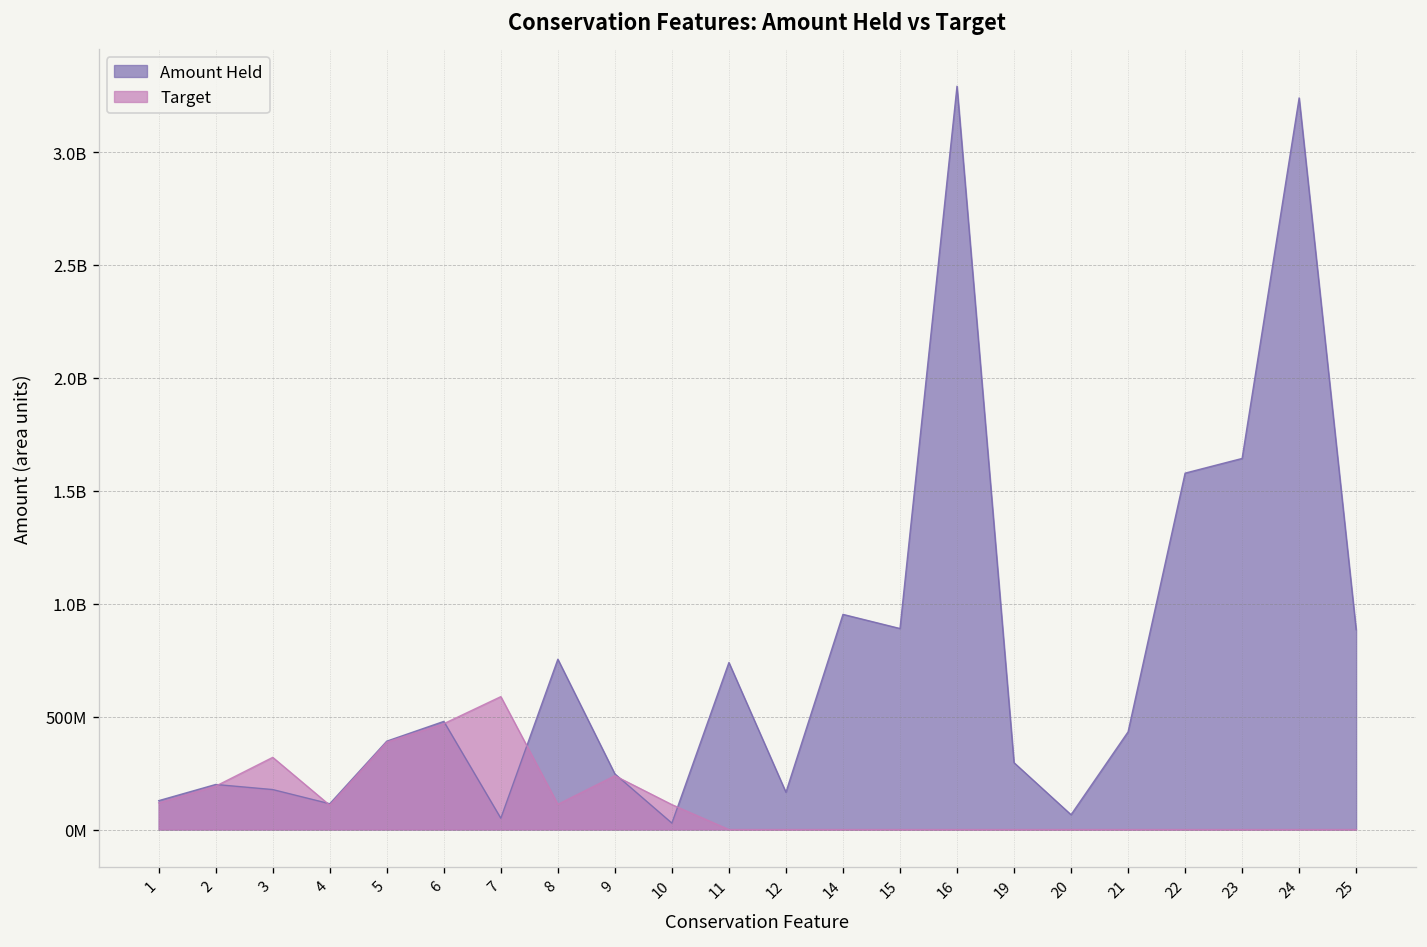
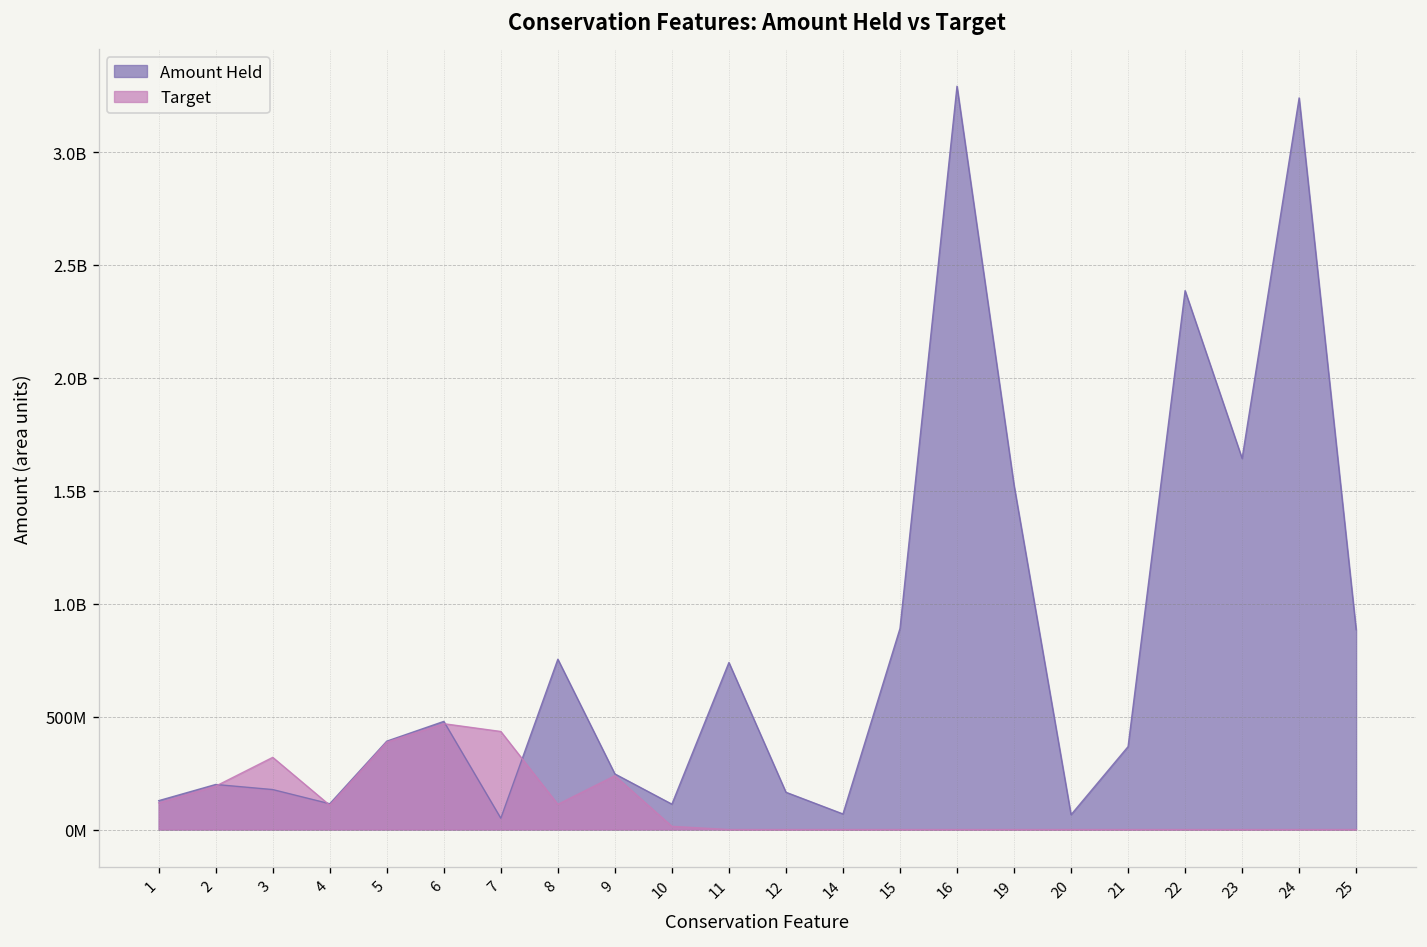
  {
    "Amount Held": {
      "3": 180000000,
      "7": 50000000,
      "8": 750000000,
-     "10": 30000000,
+     "10": 110000000,
      "11": 740000000,
      "12": 170000000,
-     "14": 950000000,
+     "14": 70000000,
      "15": 890000000,
      "16": 3290000000,
-     "19": 300000000,
+     "19": 1530000000,
      "20": 70000000,
-     "21": 430000000,
-     "22": 1580000000,
+     "21": 370000000,
+     "22": 2390000000,
      "23": 1640000000,
      "24": 3240000000,
      "25": 880000000
    },
    "Target": {
      "3": 320000000,
-     "7": 590000000,
+     "7": 430000000,
      "8": 110000000,
-     "10": 110000000,
+     "10": 10000000,
      "11": 0,
      "12": 0,
      "14": 0,
      "15": 0,
      "16": 0,
      "19": 0,
      "20": 0,
      "21": 0,
      "22": 0,
      "23": 0,
      "24": 0,
      "25": 0
    }
  }
